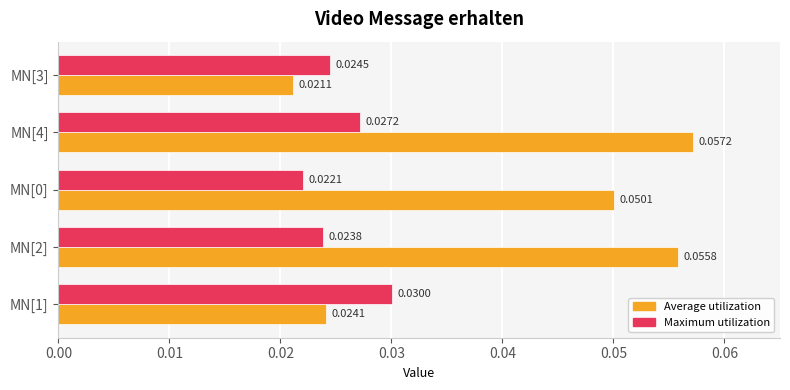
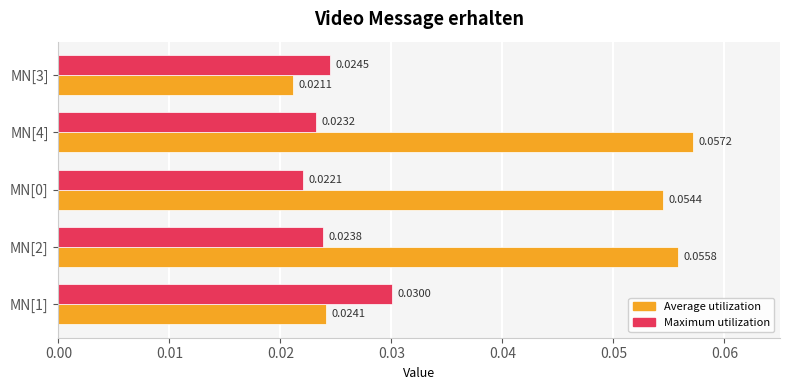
  {
    "Average utilization": {
      "MN[3]": 0.0211,
      "MN[4]": 0.0572,
-     "MN[0]": 0.0501,
+     "MN[0]": 0.0544,
      "MN[2]": 0.0558,
      "MN[1]": 0.0241
    },
    "Maximum utilization": {
      "MN[3]": 0.0245,
-     "MN[4]": 0.0272,
+     "MN[4]": 0.0232,
      "MN[0]": 0.0221,
      "MN[2]": 0.0238,
      "MN[1]": 0.0300
    }
  }
